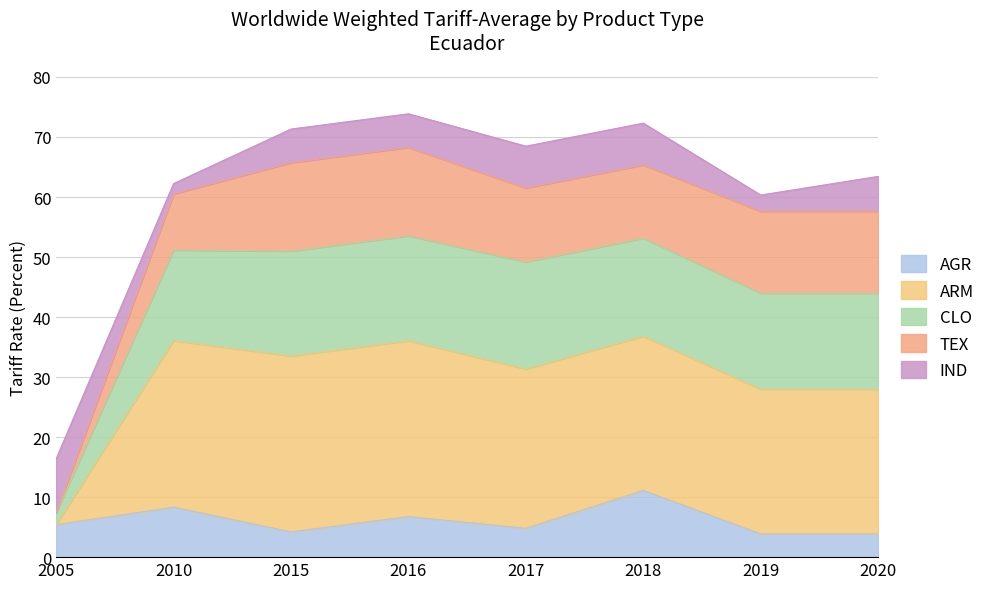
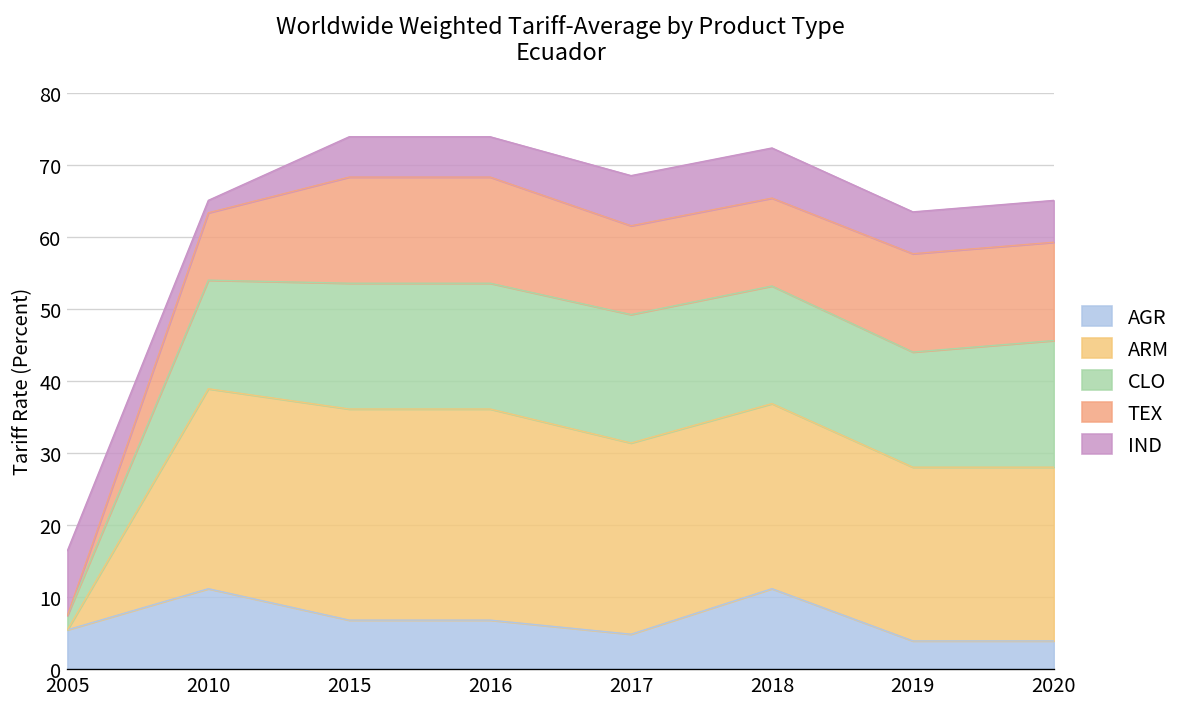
  {
    "AGR": {
-     "2010": 8,
-     "2015": 4,
+     "2010": 11,
+     "2015": 7,
      "2016": 7,
      "2017": 5,
      "2018": 11,
      "2019": 4,
      "2020": 4
    },
    "CLO": {
      "2010": 15,
      "2015": 17,
      "2016": 17,
      "2017": 18,
      "2018": 16,
      "2019": 16,
-     "2020": 16
+     "2020": 18
    },
    "IND": {
      "2005": 9,
      "2010": 2,
      "2015": 6,
      "2016": 6,
      "2017": 7,
      "2018": 7,
-     "2019": 3,
+     "2019": 6,
      "2020": 6
    }
  }
